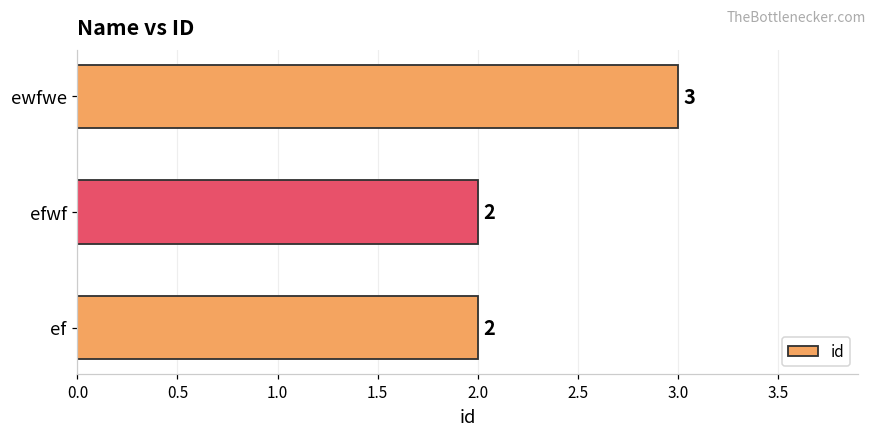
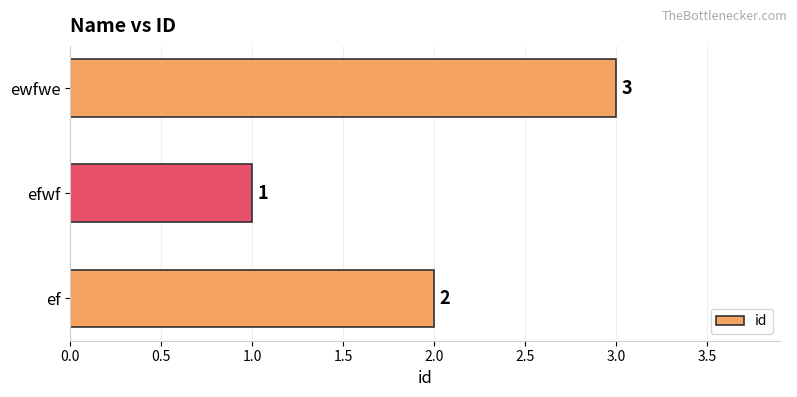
  {
    "ewfwe": 3,
-   "efwf": 2,
+   "efwf": 1,
    "ef": 2
  }
